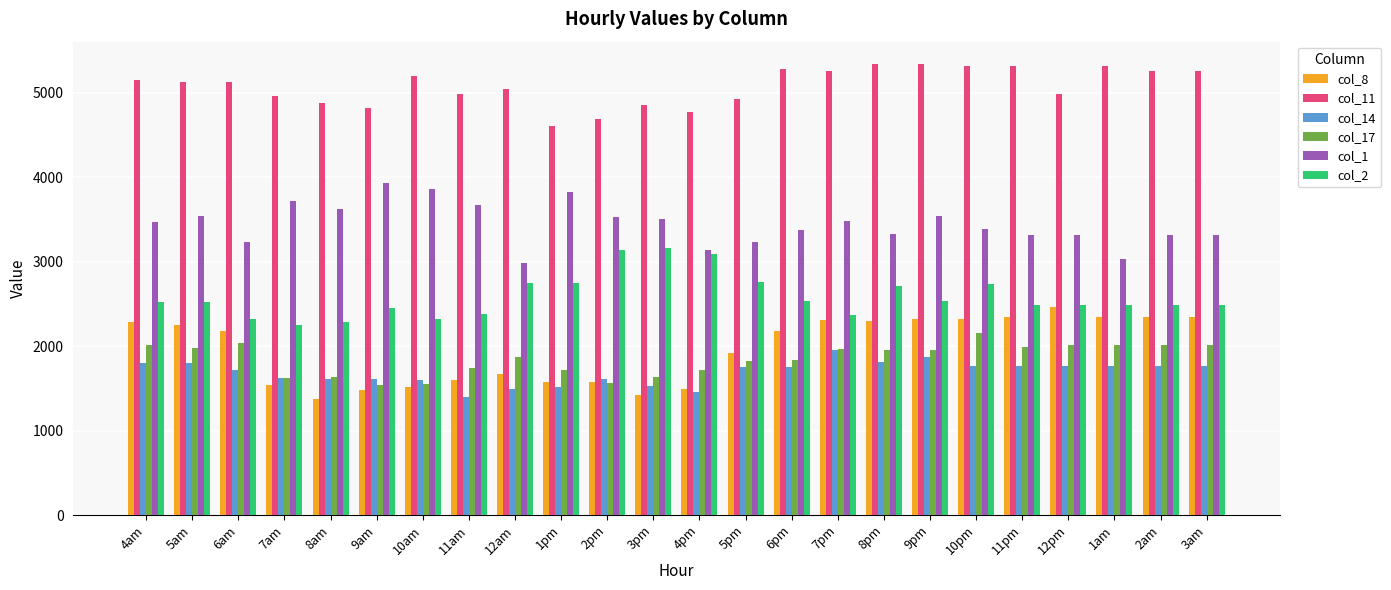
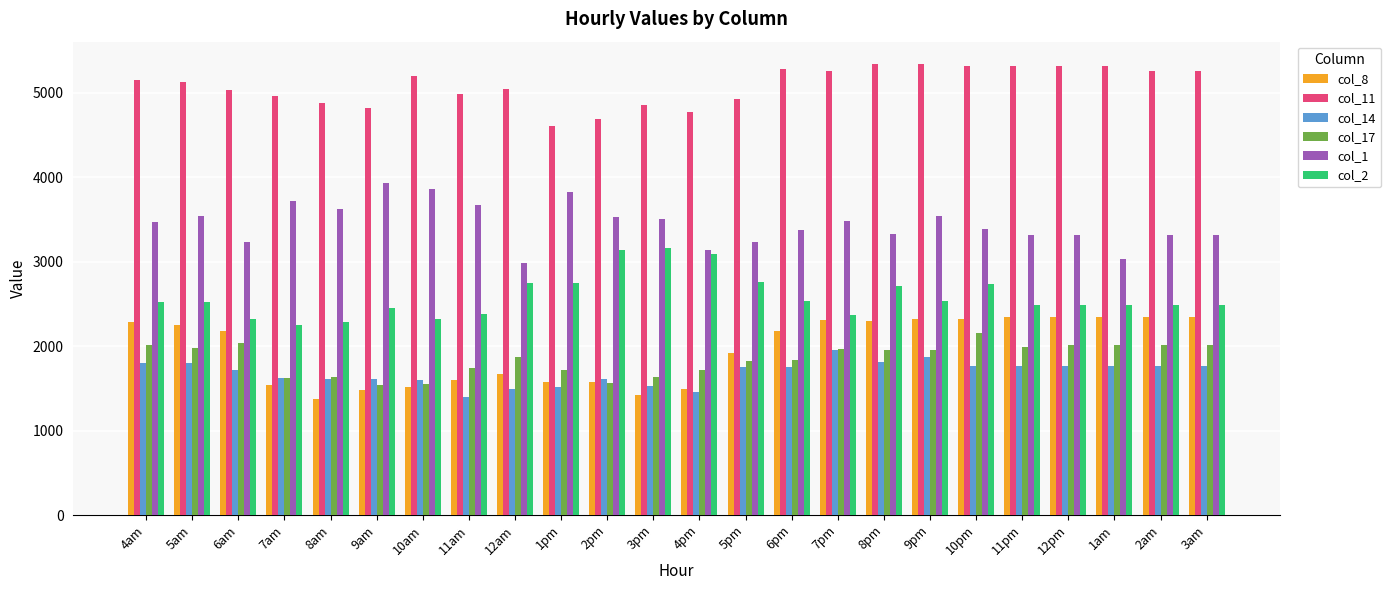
  {
    "col_8": {
      "4am": 2300,
      "5am": 2200,
      "6am": 2200,
      "7am": 1500,
      "8am": 1400,
      "9am": 1500,
      "10am": 1500,
      "11am": 1600,
      "12am": 1700,
      "1pm": 1600,
      "2pm": 1600,
      "3pm": 1400,
      "4pm": 1500,
      "5pm": 1900,
      "6pm": 2200,
      "7pm": 2300,
      "8pm": 2300,
      "9pm": 2300,
      "10pm": 2300,
      "11pm": 2300,
-     "12pm": 2500,
+     "12pm": 2300,
      "1am": 2300,
      "2am": 2300,
      "3am": 2300
    },
    "col_11": {
      "4am": 5200,
      "5am": 5100,
-     "6am": 5100,
+     "6am": 5000,
      "7am": 5000,
      "8am": 4900,
      "9am": 4800,
      "10am": 5200,
      "11am": 5000,
      "12am": 5000,
      "1pm": 4600,
      "2pm": 4700,
      "3pm": 4900,
      "4pm": 4800,
      "5pm": 4900,
      "6pm": 5300,
      "7pm": 5300,
      "8pm": 5300,
      "9pm": 5300,
      "10pm": 5300,
      "11pm": 5300,
-     "12pm": 5000,
+     "12pm": 5300,
      "1am": 5300,
      "2am": 5300,
      "3am": 5300
    },
    "col_14": {
      "4am": 1800,
      "5am": 1800,
      "6am": 1700,
      "7am": 1600,
      "8am": 1600,
      "9am": 1600,
      "10am": 1600,
      "11am": 1400,
      "12am": 1500,
      "1pm": 1500,
      "2pm": 1600,
      "3pm": 1500,
      "4pm": 1500,
      "5pm": 1800,
      "6pm": 1800,
      "7pm": 2000,
      "8pm": 1800,
      "9pm": 1900,
      "10pm": 1800,
      "11pm": 1800,
      "12pm": 1800,
      "1am": 1800,
      "2am": 1800,
      "3am": 1800
    },
    "col_17": {
      "4am": 2000,
      "5am": 2000,
      "6am": 2000,
      "7am": 1600,
      "8am": 1600,
      "9am": 1500,
      "10am": 1500,
      "11am": 1700,
      "12am": 1900,
      "1pm": 1700,
      "2pm": 1600,
      "3pm": 1600,
      "4pm": 1700,
      "5pm": 1800,
      "6pm": 1800,
      "7pm": 2000,
      "8pm": 2000,
      "9pm": 2000,
      "10pm": 2200,
      "11pm": 2000,
      "12pm": 2000,
      "1am": 2000,
      "2am": 2000,
      "3am": 2000
    },
    "col_1": {
      "4am": 3500,
      "5am": 3500,
      "6am": 3200,
      "7am": 3700,
      "8am": 3600,
      "9am": 3900,
      "10am": 3900,
      "11am": 3700,
      "12am": 3000,
      "1pm": 3800,
      "2pm": 3500,
      "3pm": 3500,
      "4pm": 3100,
      "5pm": 3200,
      "6pm": 3400,
      "7pm": 3500,
      "8pm": 3300,
      "9pm": 3500,
      "10pm": 3400,
      "11pm": 3300,
      "12pm": 3300,
      "1am": 3000,
      "2am": 3300,
      "3am": 3300
    },
    "col_2": {
      "4am": 2500,
      "5am": 2500,
      "6am": 2300,
      "7am": 2200,
      "8am": 2300,
      "9am": 2500,
      "10am": 2300,
      "11am": 2400,
      "12am": 2700,
      "1pm": 2700,
      "2pm": 3100,
      "3pm": 3200,
      "4pm": 3100,
      "5pm": 2800,
      "6pm": 2500,
      "7pm": 2400,
      "8pm": 2700,
      "9pm": 2500,
      "10pm": 2700,
      "11pm": 2500,
      "12pm": 2500,
      "1am": 2500,
      "2am": 2500,
      "3am": 2500
    }
  }
